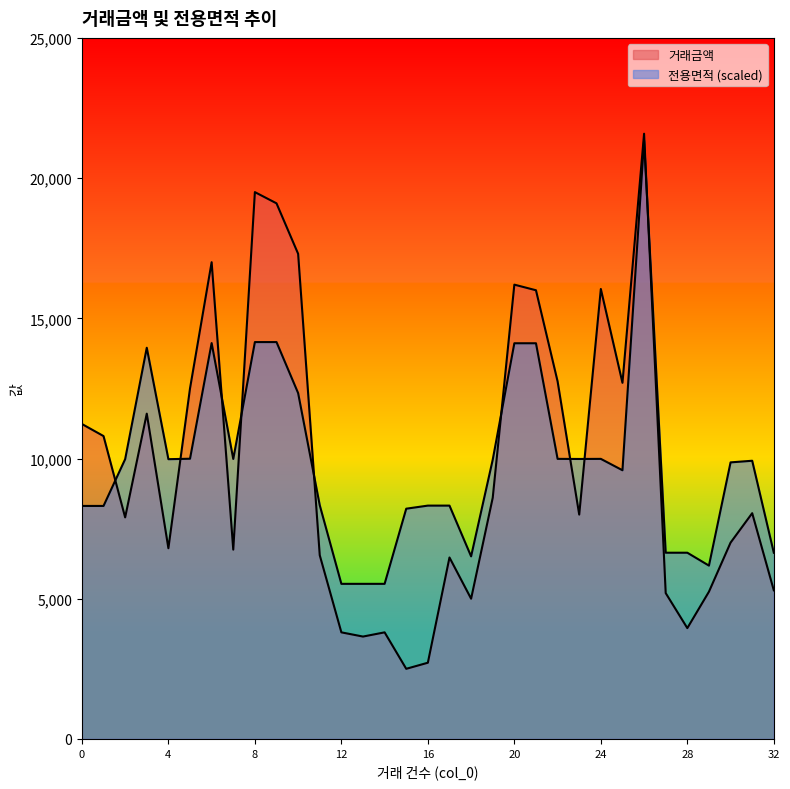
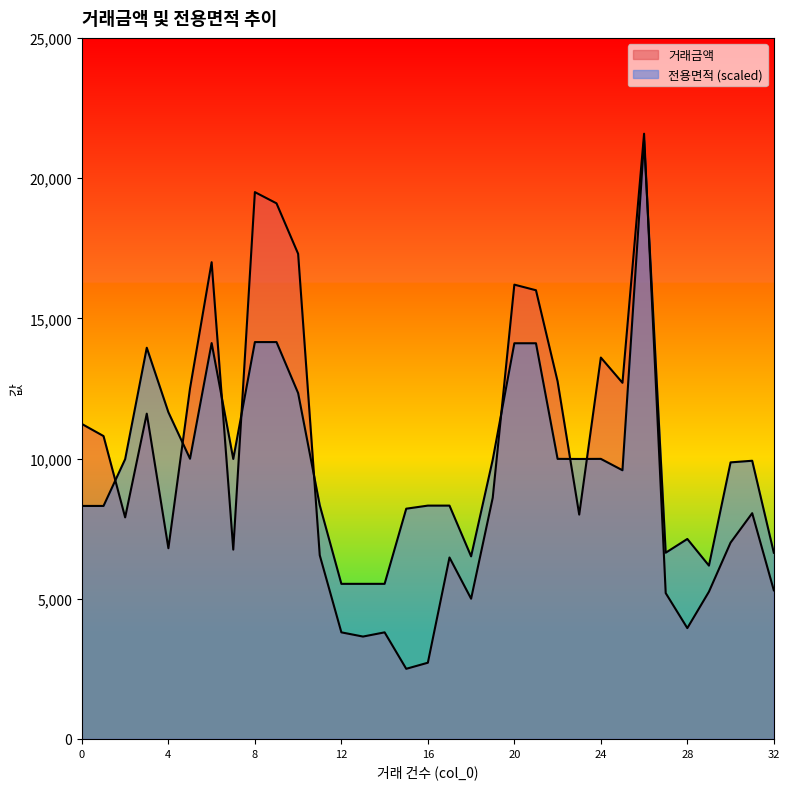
  {
    "거래금액": {
      "0": "11,200",
      "4": "6,800",
      "8": "19,500",
      "12": "3,800",
      "16": "2,700",
      "20": "16,200",
-     "24": "16,000",
+     "24": "13,600",
      "28": "4,000",
      "32": "5,300"
    },
    "전용면적 (scaled)": {
      "0": "8,300",
-     "4": "10,000",
+     "4": "11,600",
      "8": "14,200",
      "12": "5,500",
      "16": "8,300",
      "20": "14,100",
      "24": "10,000",
-     "28": "6,600",
+     "28": "7,100",
      "32": "6,600"
    }
  }
